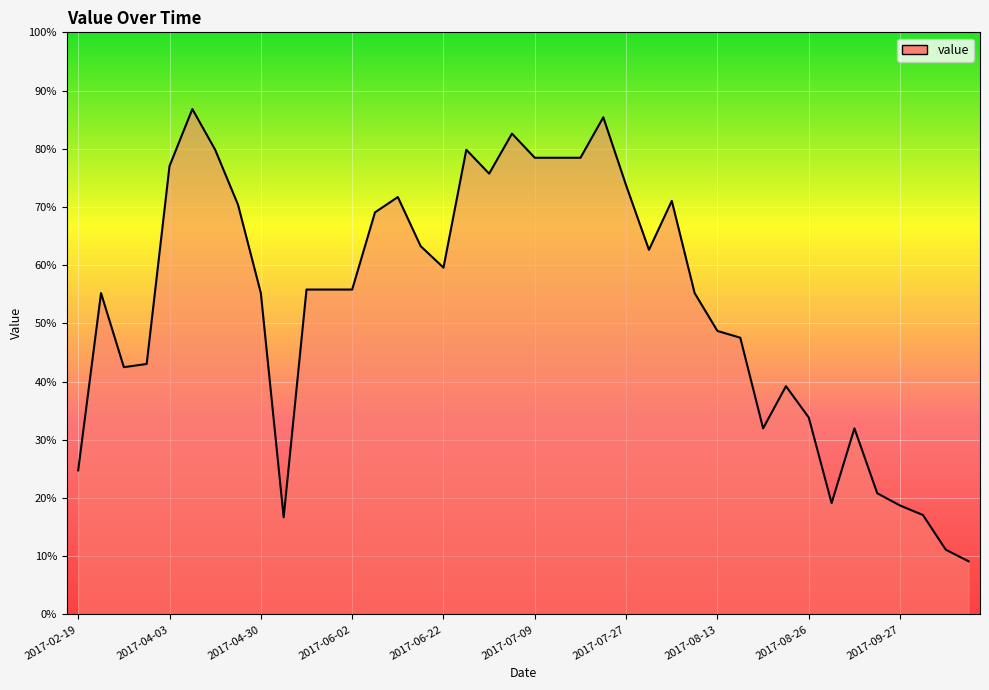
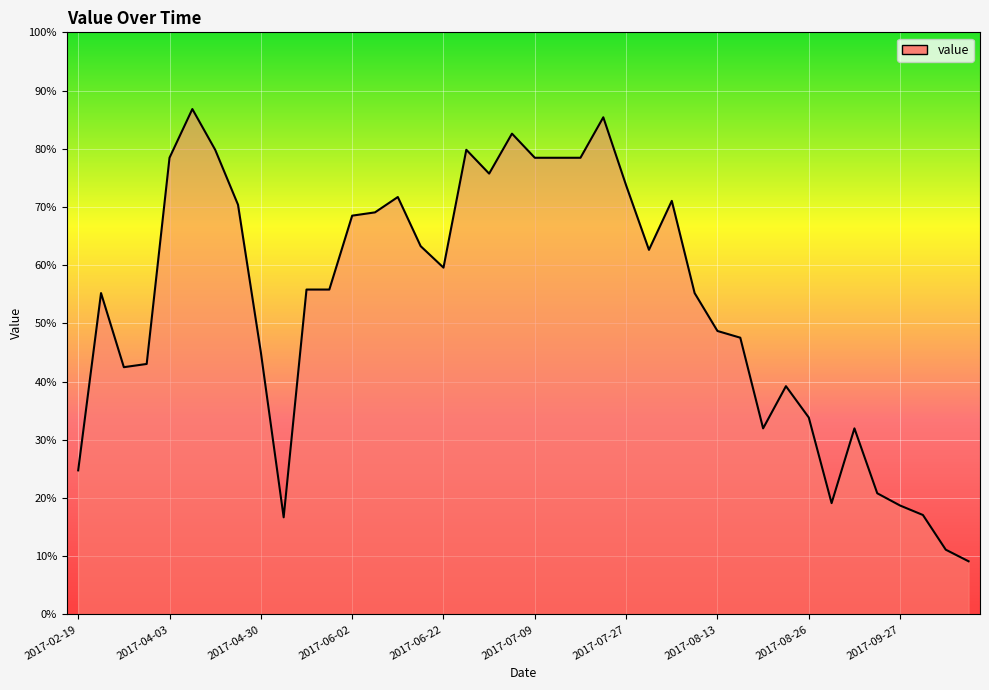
  {
    "2017-02-19": "25%",
-   "2017-04-03": "77%",
-   "2017-04-30": "55%",
-   "2017-06-02": "56%",
+   "2017-04-03": "78%",
+   "2017-04-30": "45%",
+   "2017-06-02": "69%",
    "2017-06-22": "60%",
    "2017-07-09": "78%",
    "2017-07-27": "74%",
    "2017-08-13": "49%",
    "2017-08-26": "34%",
    "2017-09-27": "19%"
  }
